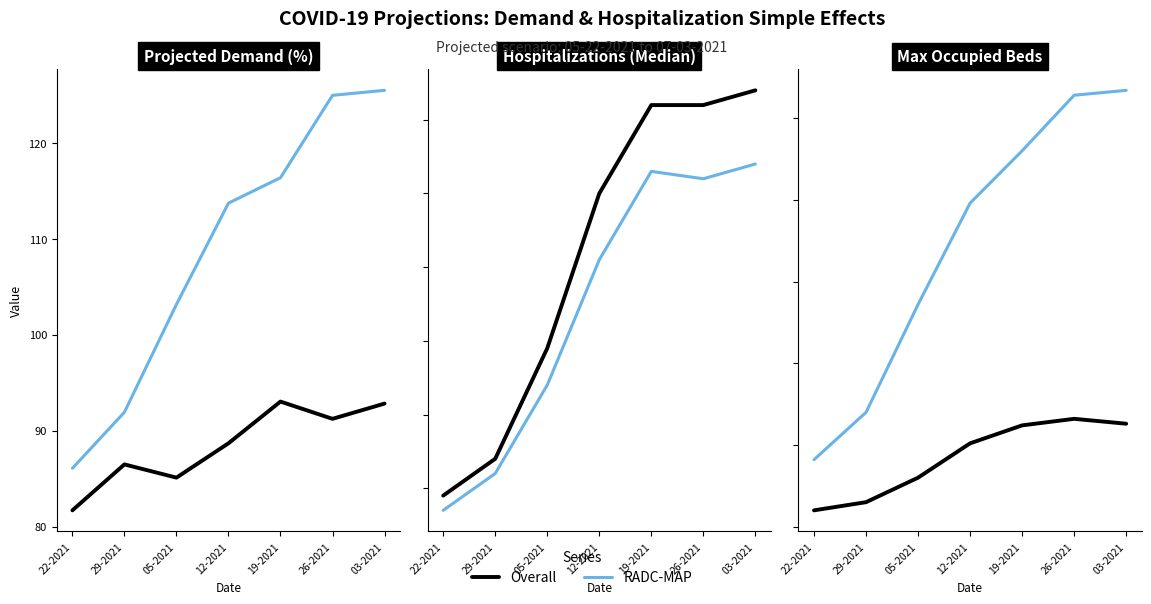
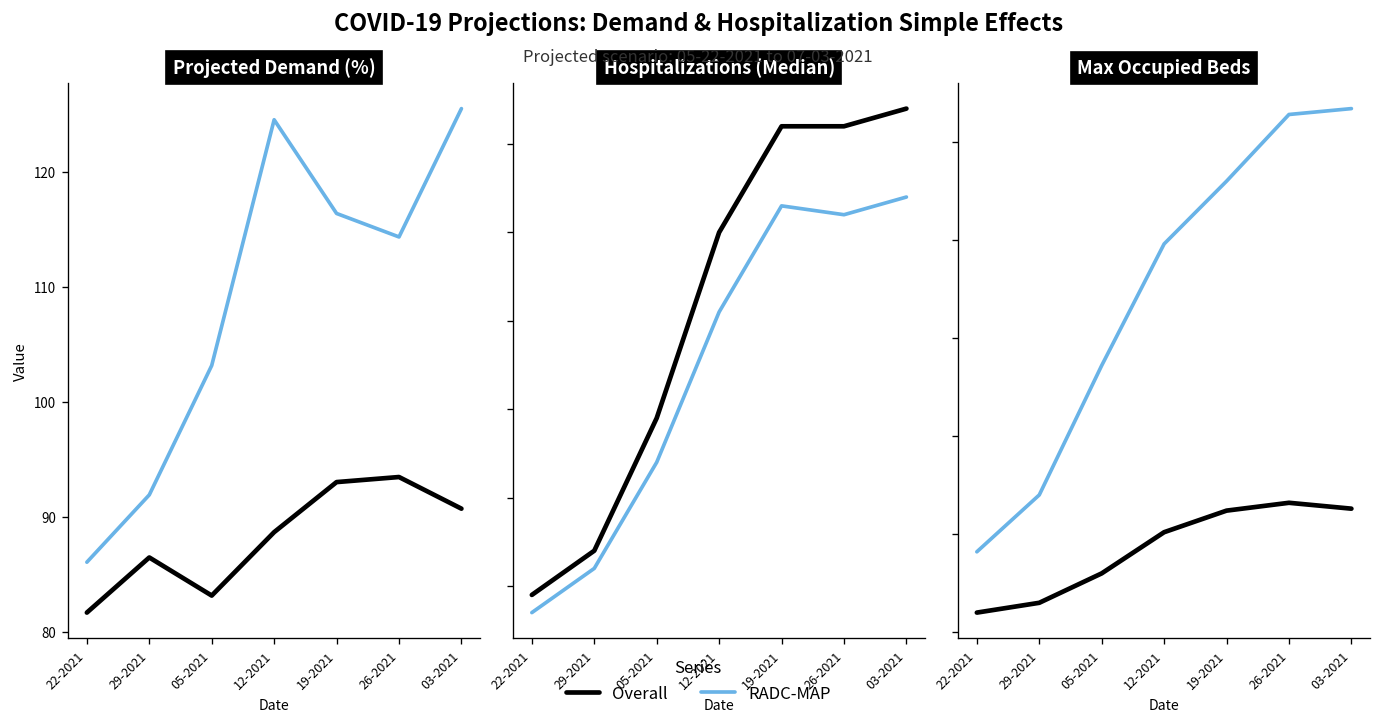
  {
    "Projected Demand (%)": {
      "Overall": {
        "22-2021": 82,
        "29-2021": 86,
-       "05-2021": 85,
+       "05-2021": 83,
        "12-2021": 89,
        "19-2021": 93,
-       "26-2021": 91,
-       "03-2021": 93
+       "26-2021": 93,
+       "03-2021": 91
      },
      "RADC-MAP": {
        "22-2021": 86,
        "29-2021": 92,
        "05-2021": 103,
-       "12-2021": 114,
+       "12-2021": 125,
        "19-2021": 116,
-       "26-2021": 125,
+       "26-2021": 114,
        "03-2021": 125
      }
    }
  }
